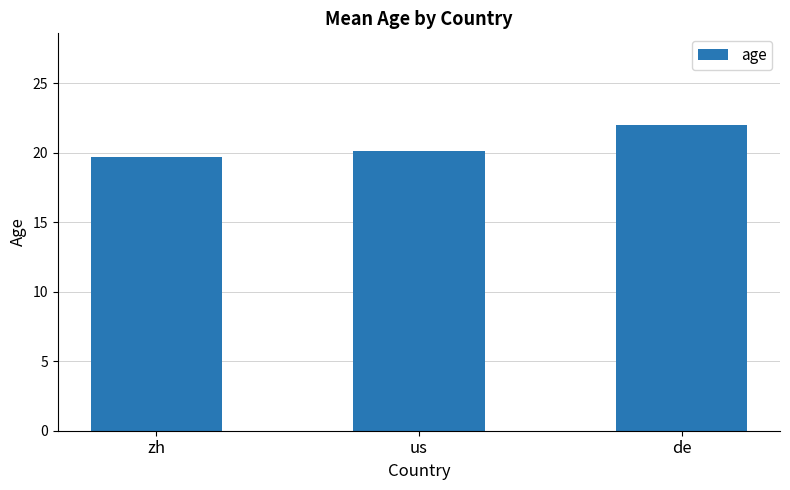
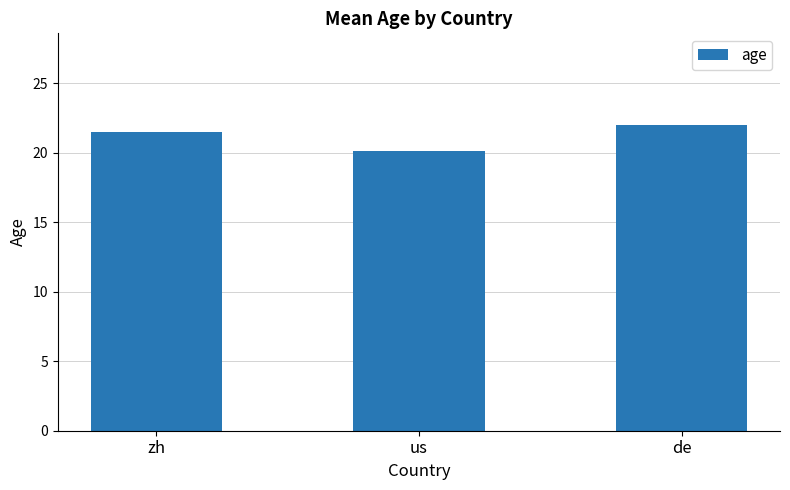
  {
-   "zh": 19.7,
+   "zh": 21.5,
    "us": 20.1,
    "de": 22.0
  }
